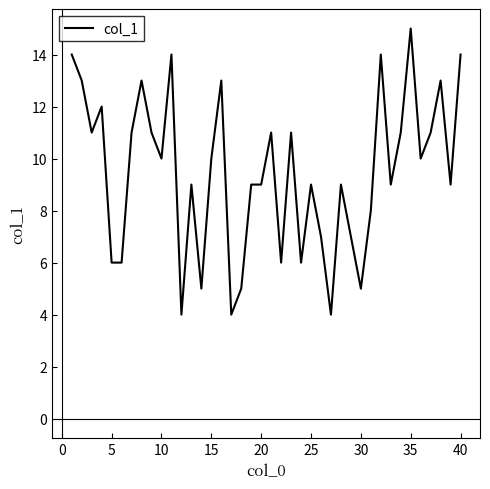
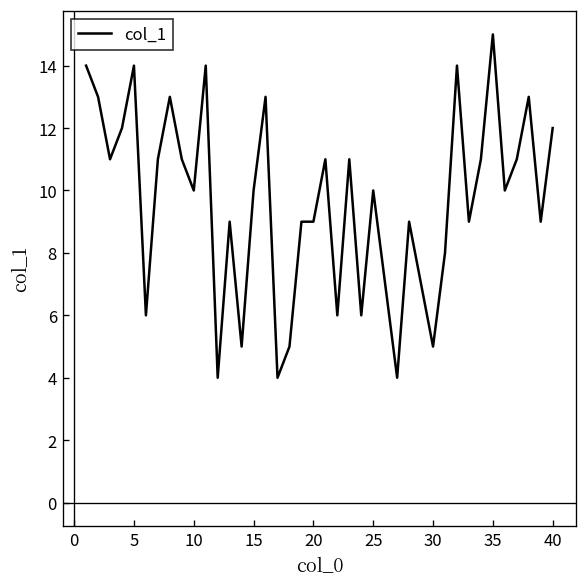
  {
-   "5": 6,
+   "5": 14,
    "10": 10,
    "15": 10,
    "20": 9,
-   "25": 9,
+   "25": 10,
    "30": 5,
    "35": 15,
-   "40": 14
+   "40": 12
  }
